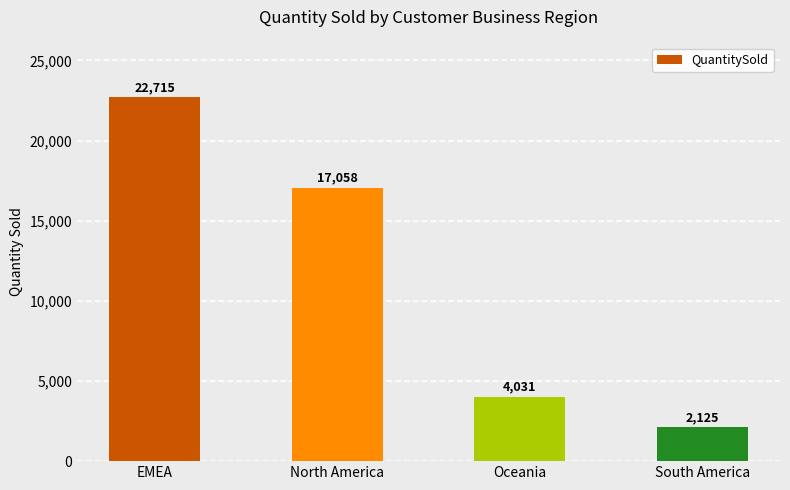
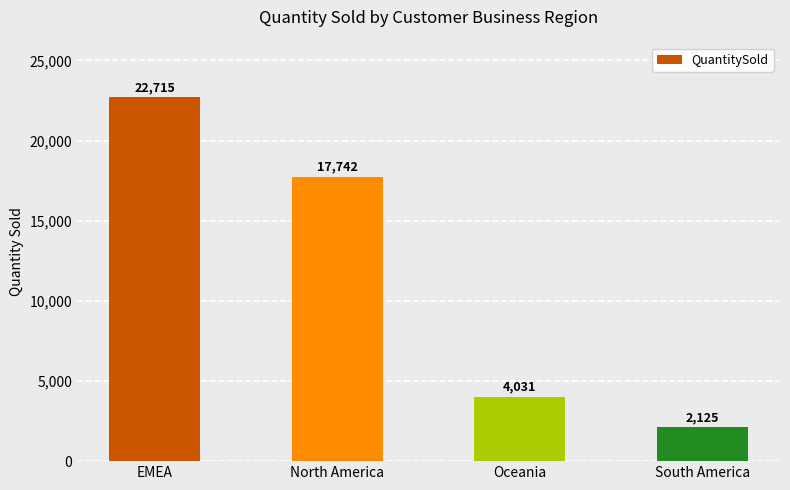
  {
    "EMEA": "22,715",
-   "North America": "17,058",
+   "North America": "17,742",
    "Oceania": "4,031",
    "South America": "2,125"
  }
